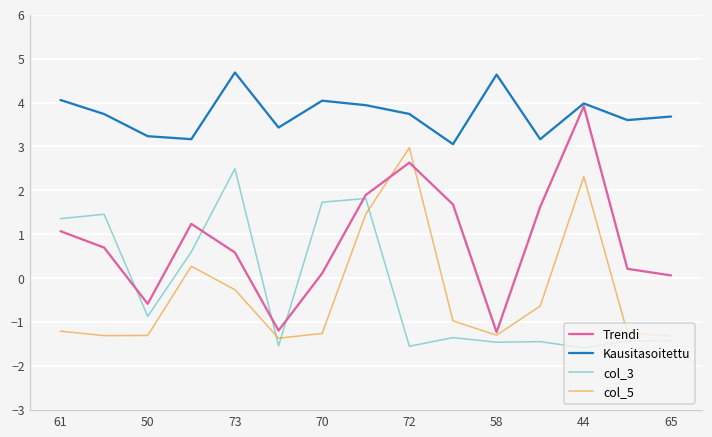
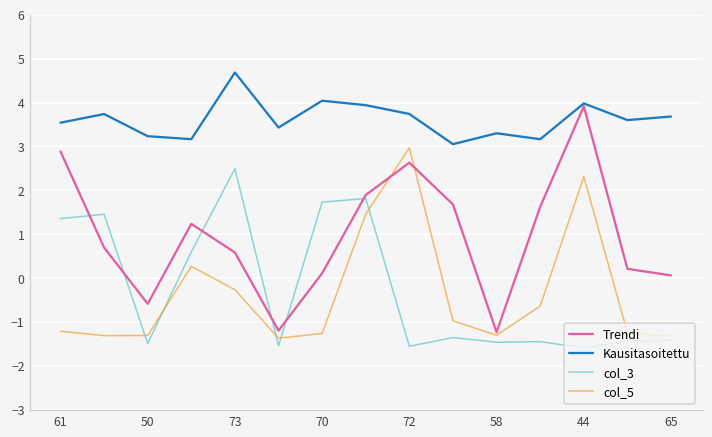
  {
    "Trendi": {
-     "61": 1.1,
+     "61": 2.9,
      "50": -0.6,
      "73": 0.6,
      "70": 0.1,
      "72": 2.6,
      "58": -1.2,
      "44": 3.9,
      "65": 0.1
    },
    "Kausitasoitettu": {
-     "61": 4.1,
+     "61": 3.5,
      "50": 3.2,
      "73": 4.7,
      "70": 4.0,
      "72": 3.7,
-     "58": 4.6,
+     "58": 3.3,
      "44": 4.0,
      "65": 3.7
    },
    "col_3": {
      "61": 1.4,
-     "50": -0.9,
+     "50": -1.5,
      "73": 2.5,
      "70": 1.7,
      "72": -1.6,
      "58": -1.5
    },
    "col_5": {
      "61": -1.2,
      "50": -1.3,
      "73": -0.3,
      "70": -1.3,
      "72": 3.0,
      "58": -1.3,
      "44": 2.3
    }
  }
